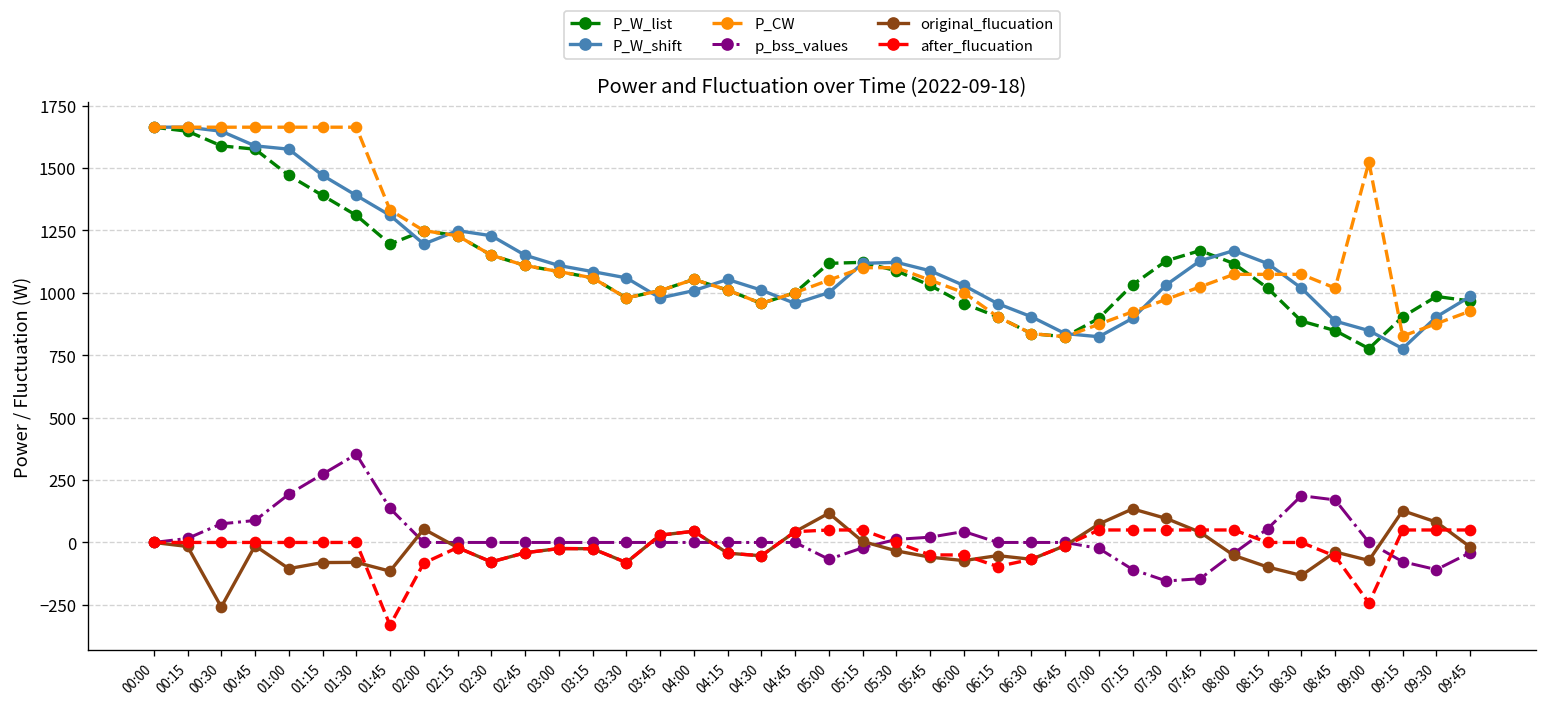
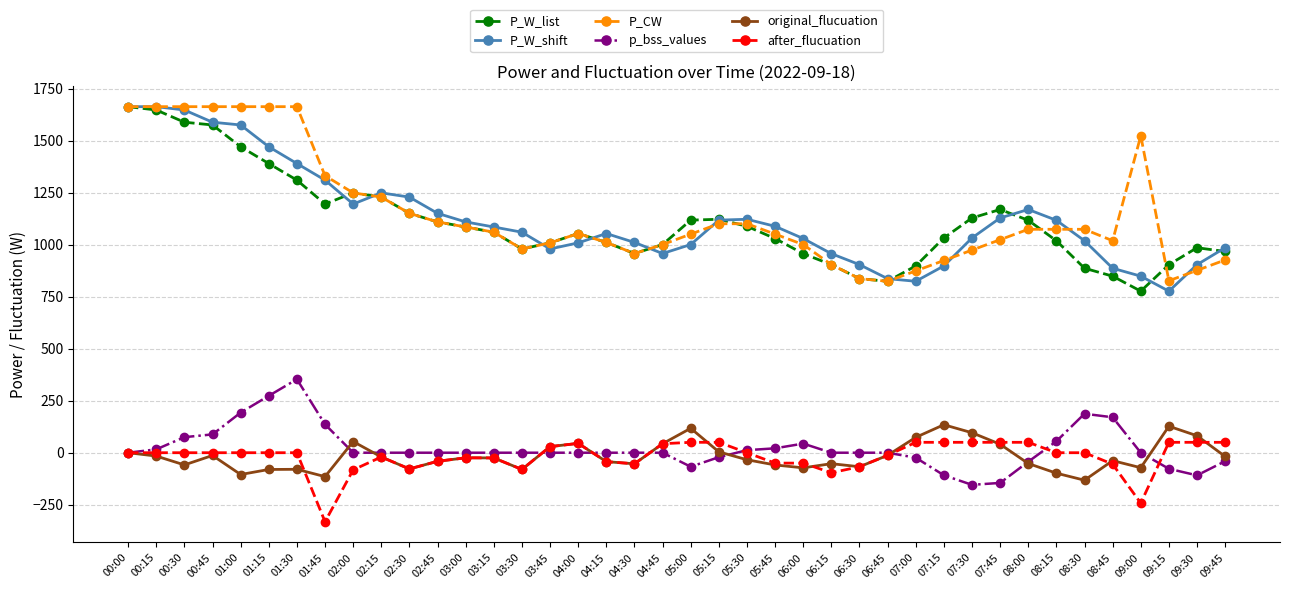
  {
    "P_W_list": {
      "00:15": 1650,
      "00:30": 1590,
      "00:45": 1580,
      "01:00": 1470,
      "01:15": 1390,
      "01:30": 1310,
      "01:45": 1200,
      "05:00": 1120,
      "05:45": 1030,
      "06:00": 960,
      "07:00": 900,
      "07:15": 1030,
      "07:30": 1130,
      "07:45": 1170,
      "08:00": 1120,
      "08:15": 1020,
      "08:30": 890,
      "08:45": 850,
      "09:00": 780,
      "09:15": 900,
      "09:30": 990,
      "09:45": 970
    },
    "P_W_shift": {
      "00:30": 1650,
      "00:45": 1590,
      "01:00": 1580,
      "01:15": 1470,
      "01:30": 1390,
      "01:45": 1310,
      "02:00": 1200,
      "02:15": 1250,
      "02:30": 1230,
      "02:45": 1150,
      "03:00": 1110,
      "03:15": 1090,
      "03:30": 1060,
      "03:45": 980,
      "04:00": 1010,
      "04:15": 1050,
      "04:30": 1010,
      "04:45": 960,
      "05:00": 1000,
      "05:30": 1120,
      "05:45": 1090,
      "06:00": 1030,
      "06:15": 960,
      "06:30": 900,
      "06:45": 840,
      "07:00": 820,
      "07:15": 900,
      "07:30": 1030,
      "07:45": 1130,
      "08:00": 1170,
      "08:15": 1120,
      "08:30": 1020,
      "08:45": 890,
      "09:00": 850,
      "09:15": 780,
      "09:30": 900,
      "09:45": 990
    },
    "P_CW": {
      "00:30": 1660,
      "00:45": 1660,
      "01:00": 1660,
      "01:15": 1660,
      "01:30": 1660,
      "01:45": 1330,
      "05:00": 1050,
      "05:15": 1100,
      "05:45": 1050,
      "06:00": 1000,
      "07:00": 870,
      "07:15": 920,
      "07:30": 970,
      "07:45": 1020,
      "08:00": 1070,
      "08:15": 1070,
      "08:30": 1070,
      "08:45": 1020,
      "09:00": 1520,
      "09:15": 830,
      "09:30": 880,
      "09:45": 930
    },
    "p_bss_values": {
      "00:15": 20,
      "00:30": 70,
      "00:45": 90,
      "01:00": 190,
      "01:15": 270,
      "01:30": 350,
      "01:45": 140,
      "02:00": 0,
      "02:15": 0,
      "02:30": 0,
      "02:45": 0,
      "03:00": 0,
      "03:15": 0,
      "03:30": 0,
      "03:45": 0,
      "04:00": 0,
      "04:15": 0,
      "04:30": 0,
      "04:45": 0,
      "05:00": -70,
      "05:15": -20,
      "05:45": 20,
      "06:00": 40,
      "06:15": 0,
      "06:30": 0,
      "06:45": 0,
      "07:00": -20,
      "07:15": -110,
      "07:30": -150,
      "07:45": -150,
      "08:15": 60,
      "08:30": 190,
      "08:45": 170,
      "09:00": 0,
      "09:15": -80,
      "09:30": -110,
      "09:45": -40
    },
    "original_flucuation": {
      "00:15": -20,
-     "00:30": -260,
+     "00:30": -60,
      "00:45": -10,
      "01:00": -100,
      "01:15": -80,
      "01:30": -80,
      "01:45": -110,
      "02:00": 50,
      "05:00": 120,
      "05:15": 0,
      "05:30": -30,
      "06:00": -70,
      "06:15": -50,
      "07:00": 70,
      "07:15": 130,
      "07:30": 100,
      "08:15": -100,
      "08:30": -130,
      "08:45": -40,
      "09:00": -70,
      "09:15": 130,
      "09:30": 80,
      "09:45": -20
    },
    "after_flucuation": {
      "00:15": 0,
      "00:30": 0,
      "00:45": 0,
      "01:00": 0,
      "01:15": 0,
      "01:30": 0,
      "01:45": -330,
      "02:00": -80,
      "05:00": 50,
      "05:15": 50,
      "06:00": -50,
      "06:15": -100,
      "07:00": 50,
      "07:15": 50,
      "07:30": 50,
      "08:00": 50,
      "08:15": 0,
      "08:30": 0,
      "08:45": -60,
      "09:00": -240,
      "09:15": 50,
      "09:30": 50,
      "09:45": 50
    }
  }
